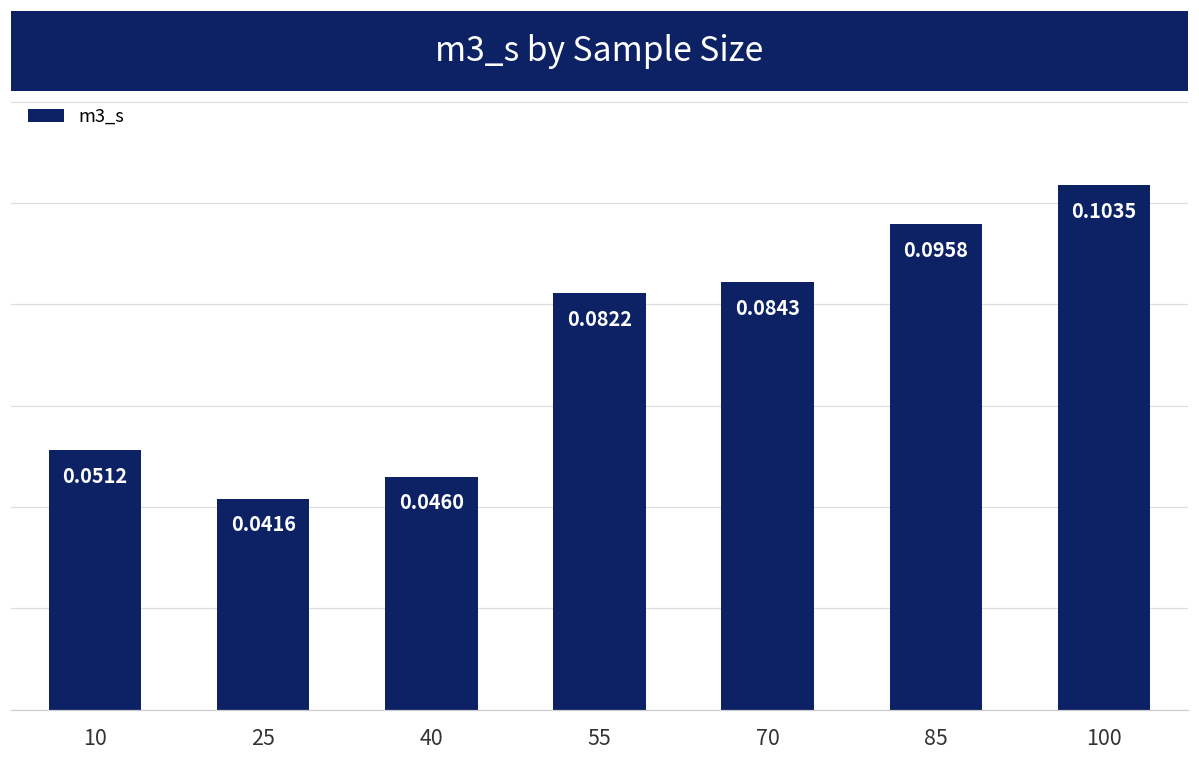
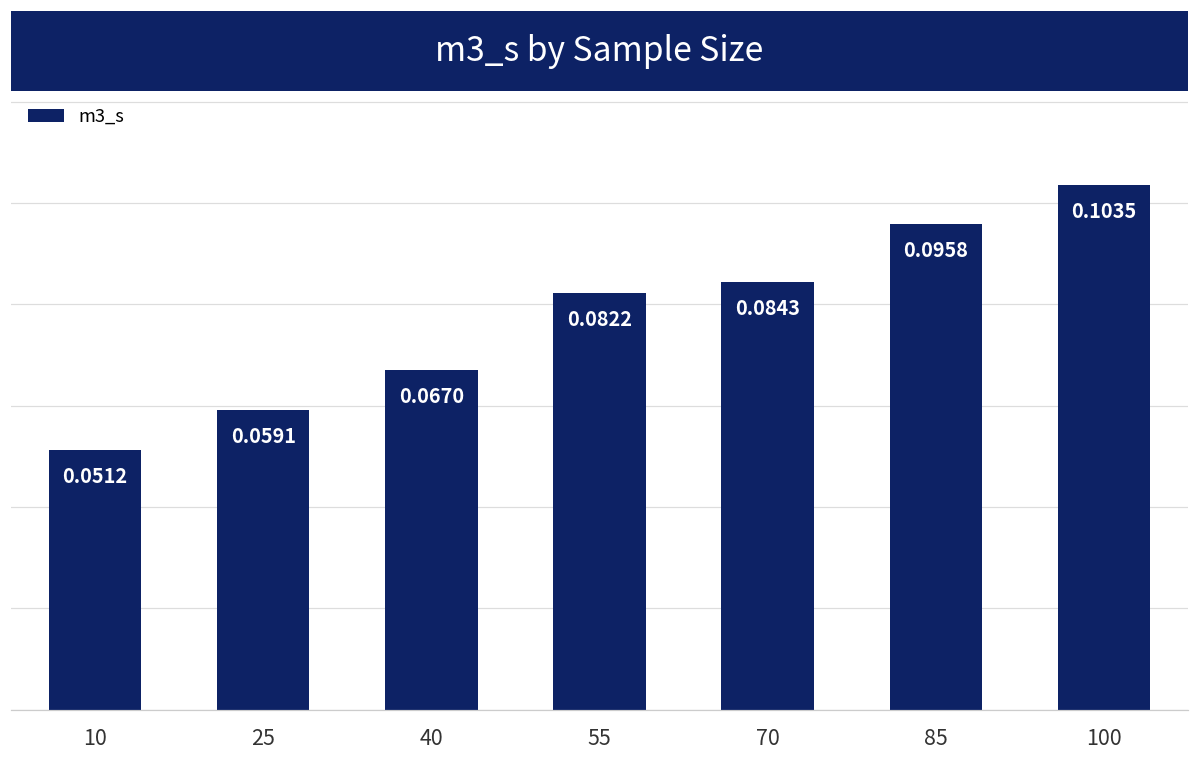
  {
    "10": 0.0512,
-   "25": 0.0416,
-   "40": 0.0460,
+   "25": 0.0591,
+   "40": 0.0670,
    "55": 0.0822,
    "70": 0.0843,
    "85": 0.0958,
    "100": 0.1035
  }
